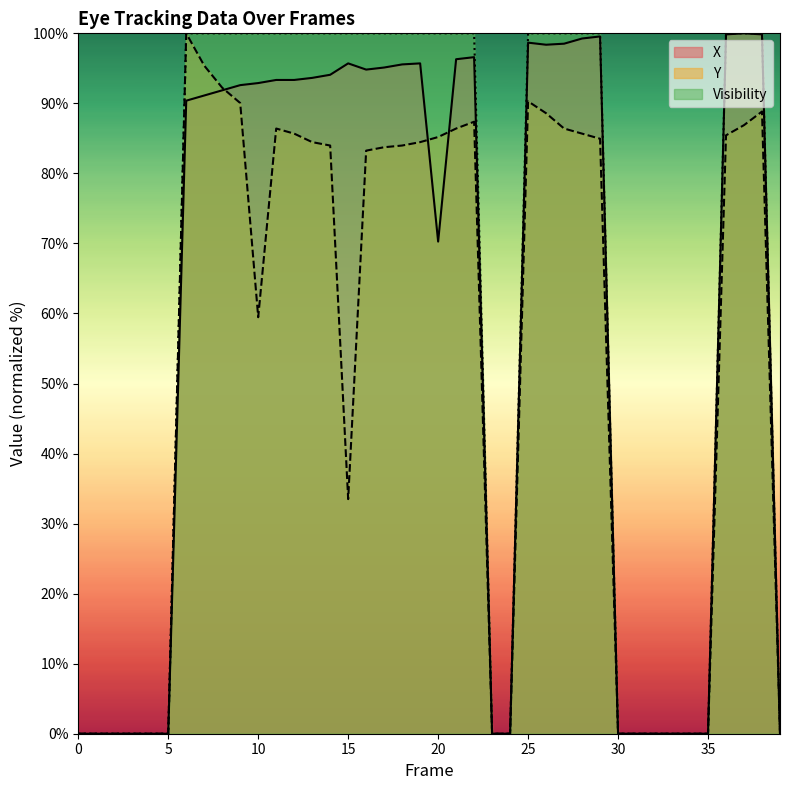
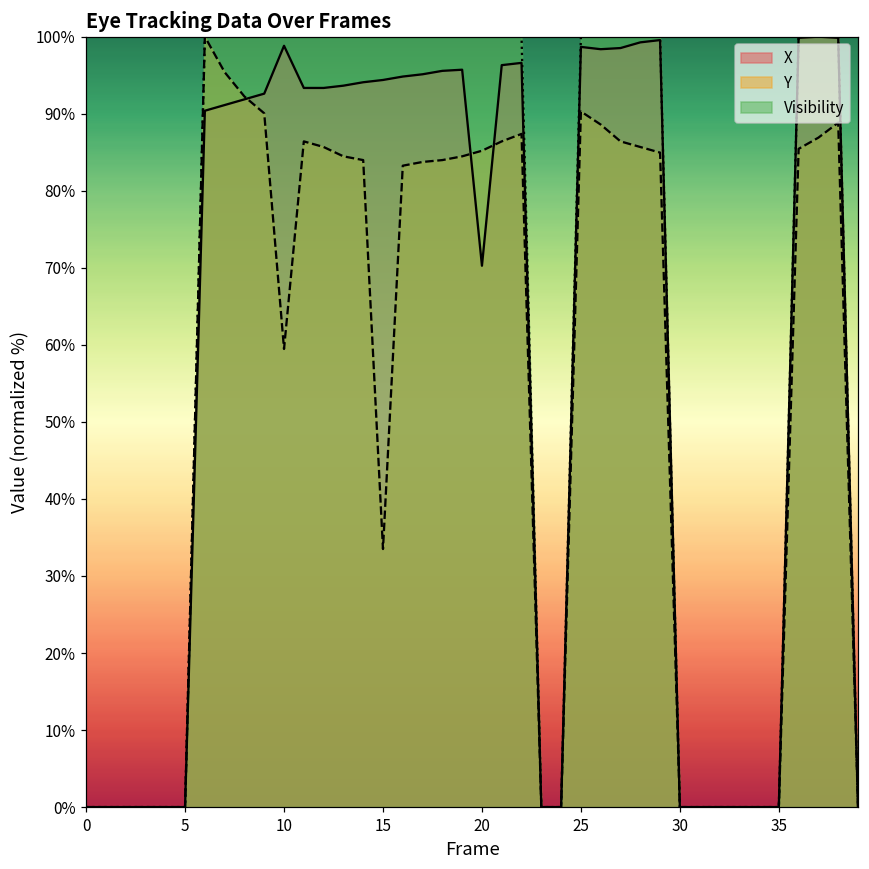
  {
    "X": {
-     "10": "93%",
-     "15": "96%",
+     "10": "99%",
+     "15": "94%",
      "20": "70%",
      "25": "99%"
    },
    "Y": {
      "10": "59%",
      "15": "33%",
      "20": "85%",
      "25": "90%"
    },
    "Visibility": {
      "10": "100%",
      "15": "100%",
      "20": "100%",
      "25": "100%"
    }
  }
